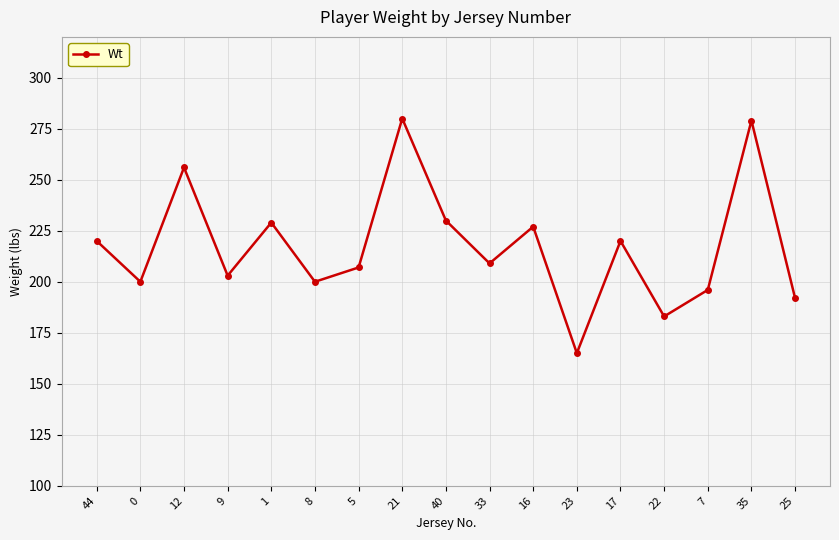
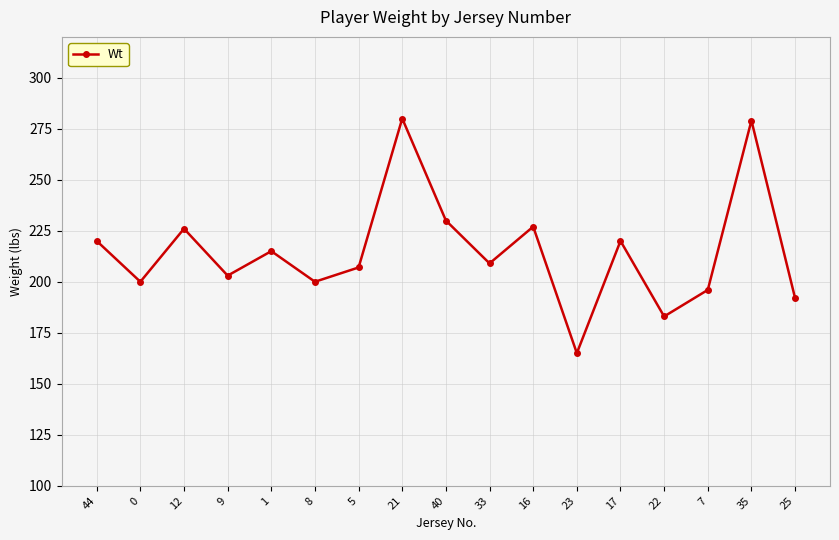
  {
    "44": 220,
    "0": 200,
-   "12": 256,
+   "12": 226,
    "9": 203,
-   "1": 229,
+   "1": 215,
    "8": 200,
    "5": 207,
    "21": 280,
    "40": 230,
    "33": 209,
    "16": 227,
    "23": 165,
    "17": 220,
    "22": 183,
    "7": 196,
    "35": 279,
    "25": 192
  }
